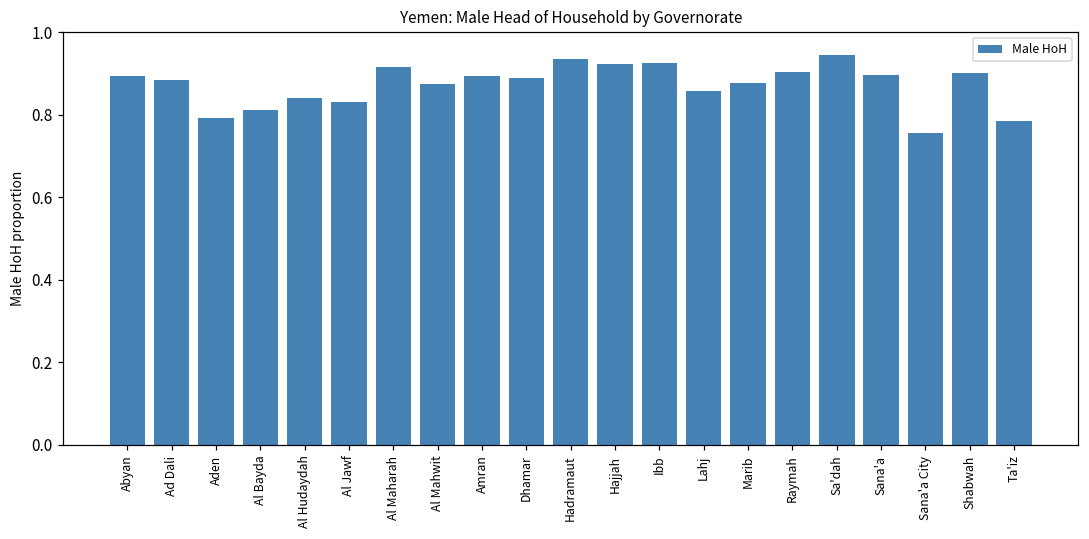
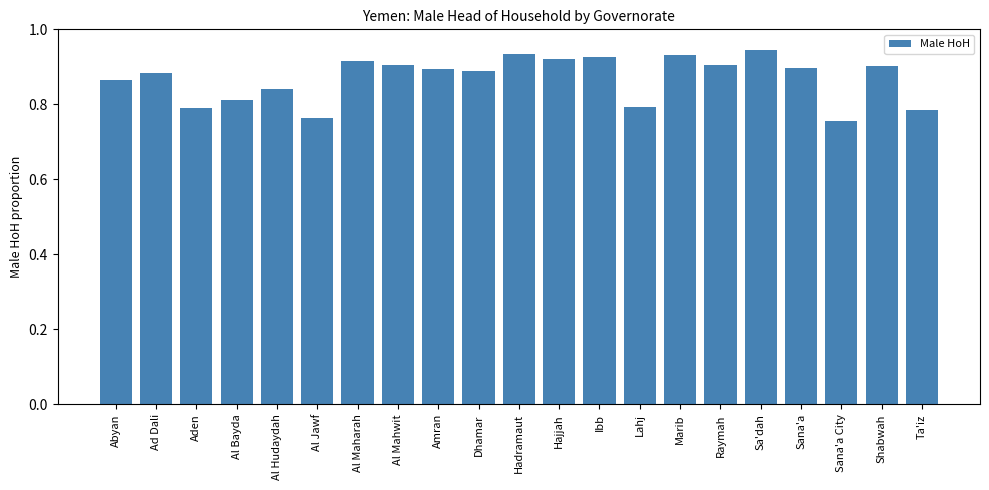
  {
-   "Abyan": 0.89,
+   "Abyan": 0.87,
    "Ad Dali": 0.88,
    "Aden": 0.79,
    "Al Bayda": 0.81,
    "Al Hudaydah": 0.84,
-   "Al Jawf": 0.83,
+   "Al Jawf": 0.76,
    "Al Maharah": 0.92,
-   "Al Mahwit": 0.88,
+   "Al Mahwit": 0.90,
    "Amran": 0.89,
    "Dhamar": 0.89,
    "Hadramaut": 0.93,
    "Hajjah": 0.92,
    "Ibb": 0.93,
-   "Lahj": 0.86,
-   "Marib": 0.88,
+   "Lahj": 0.79,
+   "Marib": 0.93,
    "Raymah": 0.90,
    "Sa'dah": 0.95,
    "Sana'a": 0.90,
    "Sana'a City": 0.76,
    "Shabwah": 0.90,
    "Ta'iz": 0.79
  }
